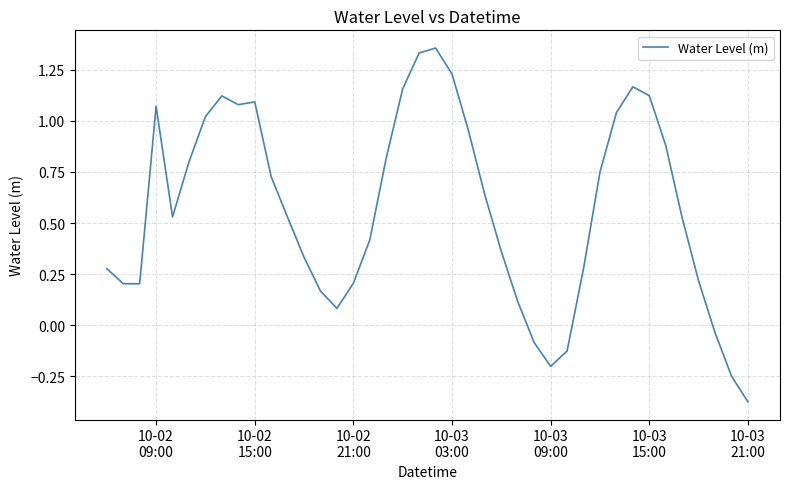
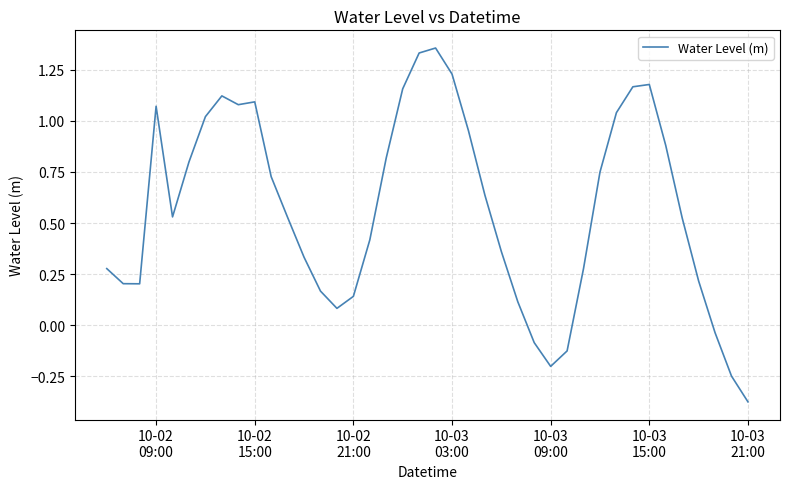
  {
    "10-02 09:00": 1.07,
    "10-02 15:00": 1.09,
-   "10-02 21:00": 0.21,
+   "10-02 21:00": 0.14,
    "10-03 03:00": 1.23,
    "10-03 09:00": -0.20,
-   "10-03 15:00": 1.12,
+   "10-03 15:00": 1.18,
    "10-03 21:00": -0.38
  }
